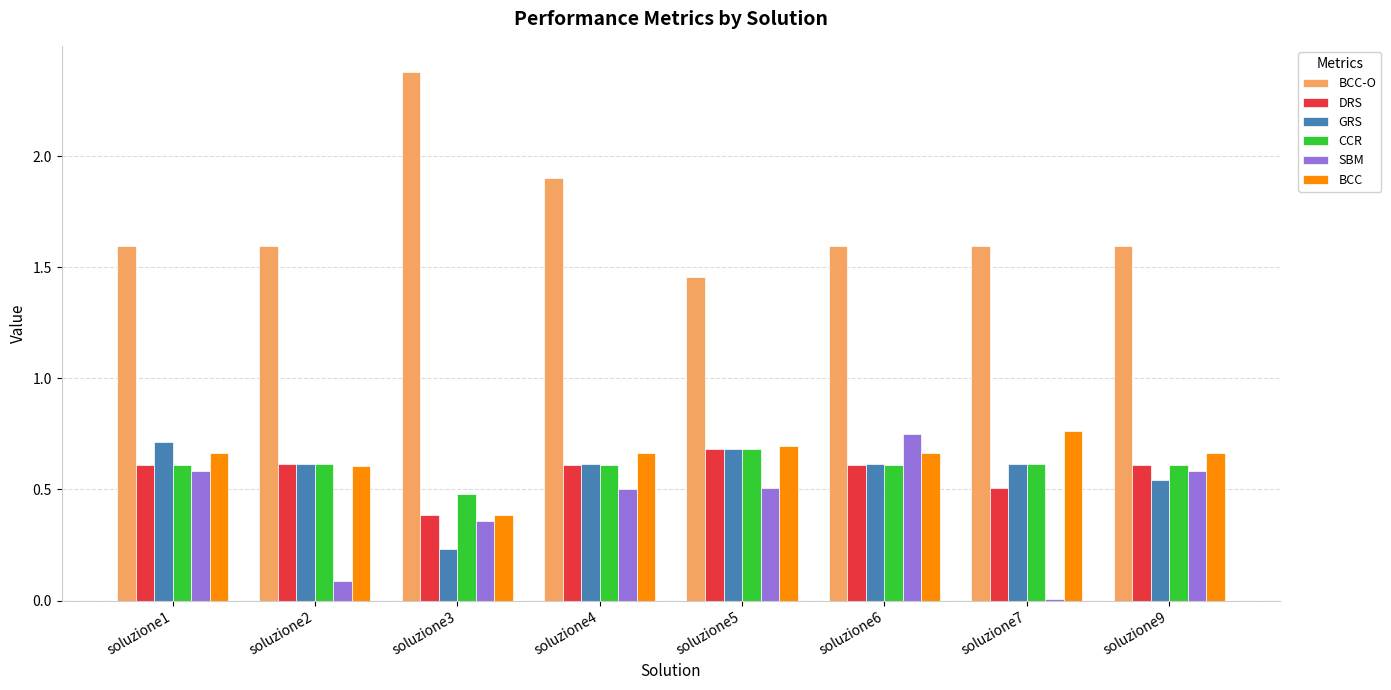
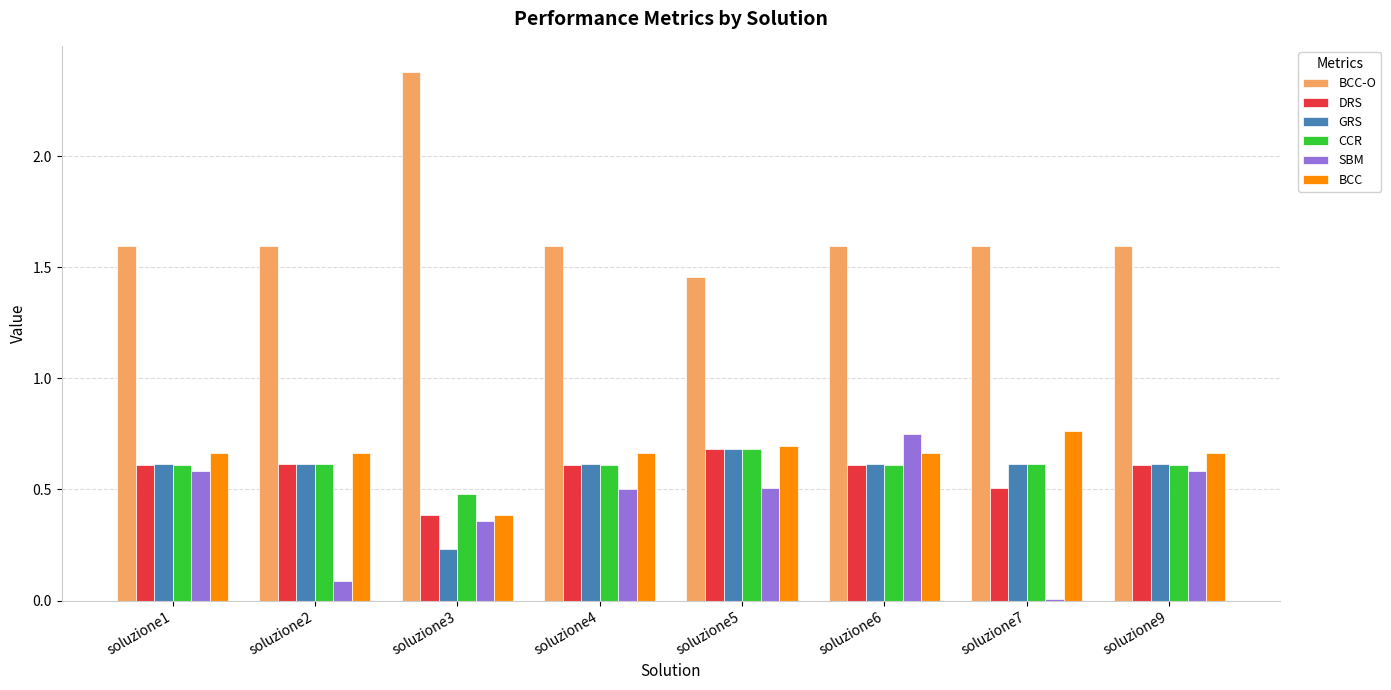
  {
    "BCC-O": {
      "soluzione1": 1.60,
      "soluzione2": 1.60,
      "soluzione3": 2.38,
-     "soluzione4": 1.90,
+     "soluzione4": 1.60,
      "soluzione5": 1.46,
      "soluzione6": 1.60,
      "soluzione7": 1.60,
      "soluzione9": 1.60
    },
    "DRS": {
      "soluzione1": 0.61,
      "soluzione2": 0.61,
      "soluzione3": 0.39,
      "soluzione4": 0.61,
      "soluzione5": 0.68,
      "soluzione6": 0.61,
      "soluzione7": 0.51,
      "soluzione9": 0.61
    },
    "GRS": {
-     "soluzione1": 0.71,
+     "soluzione1": 0.61,
      "soluzione2": 0.61,
      "soluzione3": 0.23,
      "soluzione4": 0.61,
      "soluzione5": 0.68,
      "soluzione6": 0.61,
      "soluzione7": 0.61,
-     "soluzione9": 0.54
+     "soluzione9": 0.61
    },
    "CCR": {
      "soluzione1": 0.61,
      "soluzione2": 0.61,
      "soluzione3": 0.48,
      "soluzione4": 0.61,
      "soluzione5": 0.68,
      "soluzione6": 0.61,
      "soluzione7": 0.61,
      "soluzione9": 0.61
    },
    "SBM": {
      "soluzione1": 0.58,
      "soluzione2": 0.09,
      "soluzione3": 0.36,
      "soluzione4": 0.50,
      "soluzione5": 0.51,
      "soluzione6": 0.75,
      "soluzione9": 0.58
    },
    "BCC": {
      "soluzione1": 0.66,
-     "soluzione2": 0.61,
+     "soluzione2": 0.66,
      "soluzione3": 0.39,
      "soluzione4": 0.66,
      "soluzione5": 0.69,
      "soluzione6": 0.66,
      "soluzione7": 0.76,
      "soluzione9": 0.66
    }
  }
